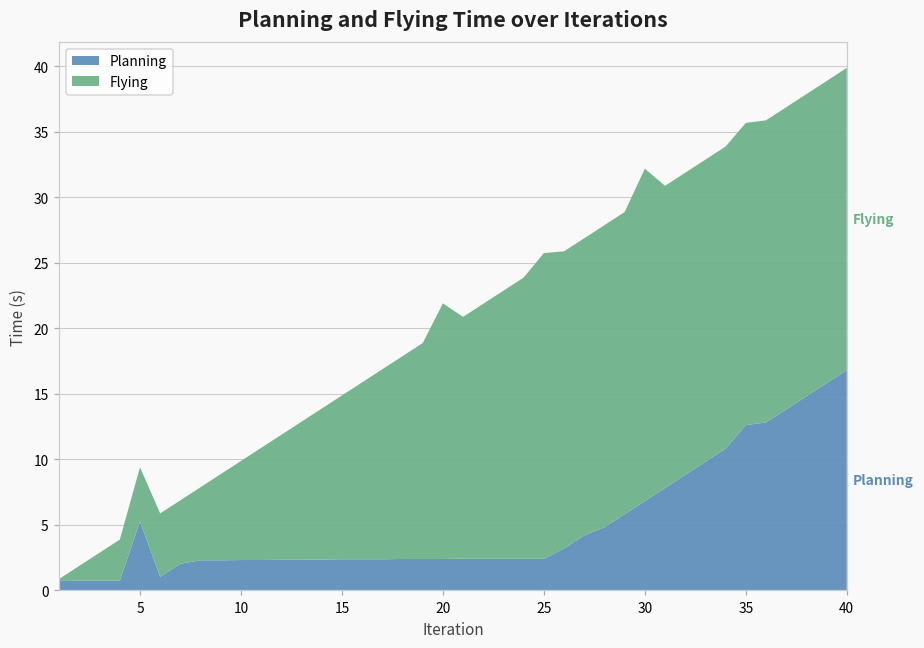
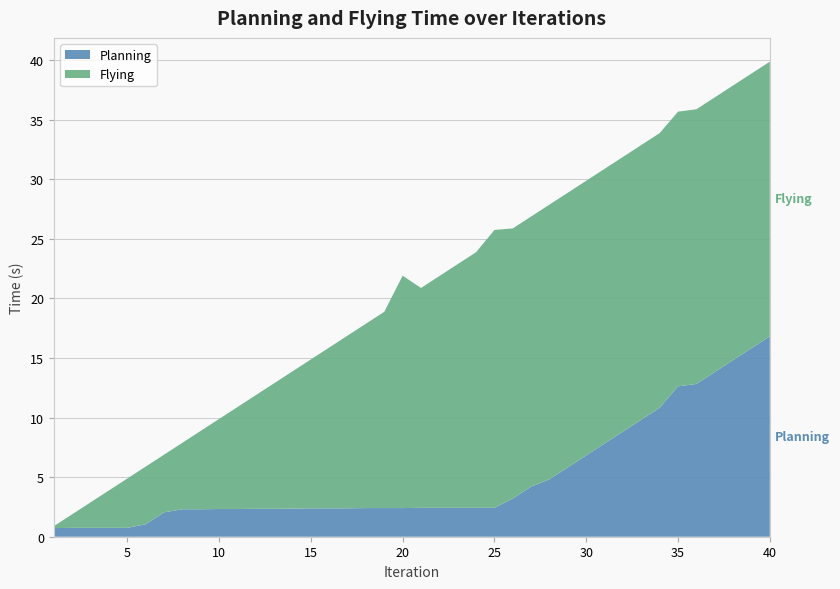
  {
    "Planning": {
-     "5": 5.3,
+     "5": 0.7,
      "10": 2.3,
      "15": 2.4,
      "20": 2.4,
      "25": 2.4,
      "30": 6.8,
      "35": 12.6,
      "40": 16.8
    },
    "Flying": {
      "5": 4.1,
      "10": 7.6,
      "15": 12.5,
      "20": 19.5,
      "25": 23.3,
-     "30": 25.4,
+     "30": 23.1,
      "35": 23.1,
      "40": 23.1
    }
  }
